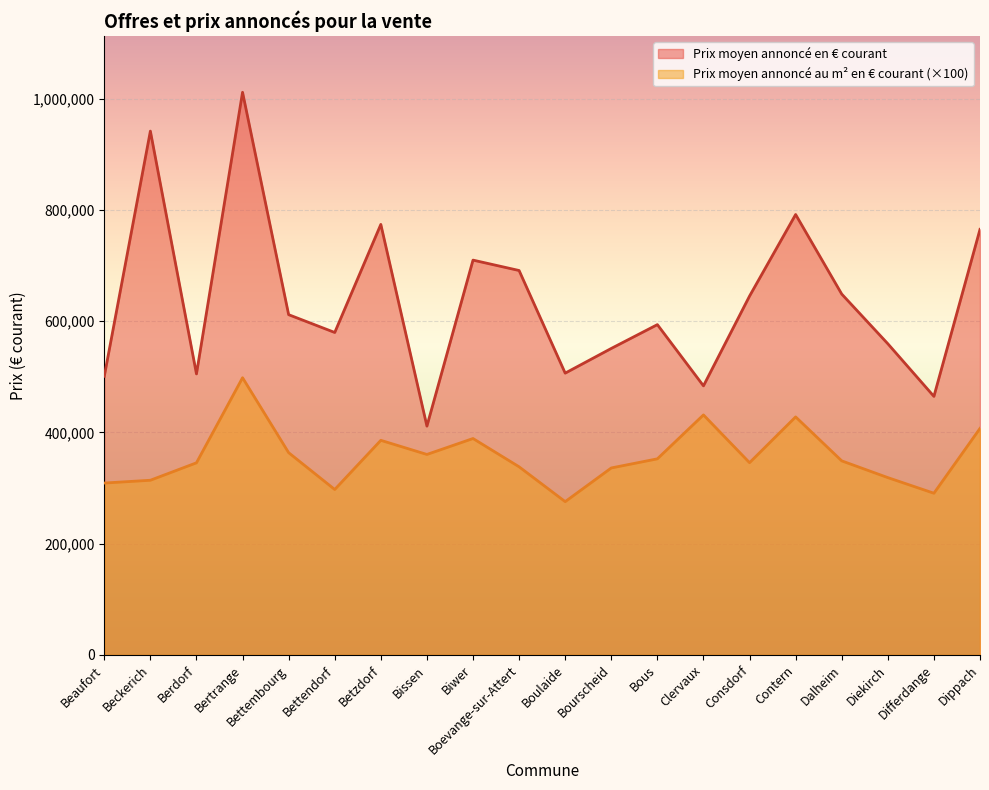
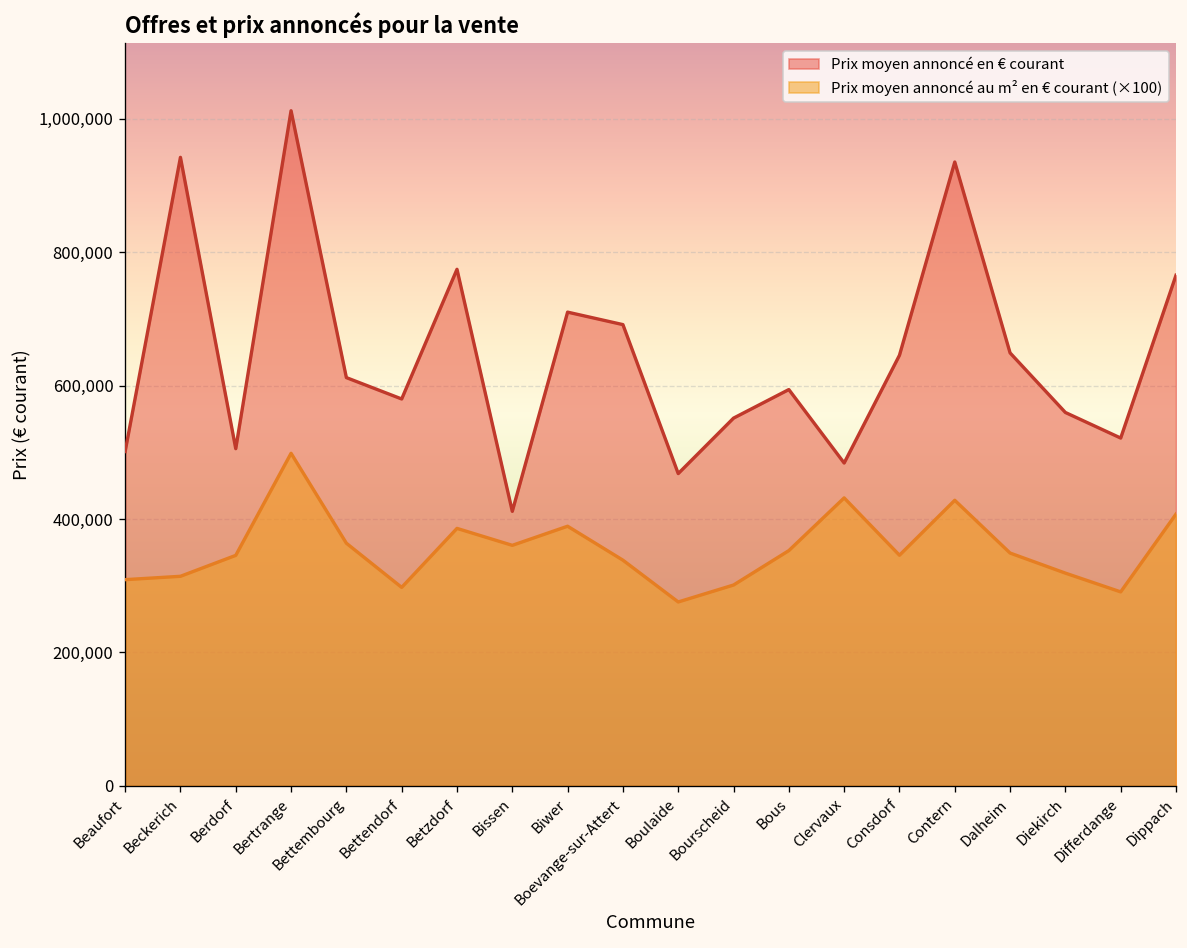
  {
    "Prix moyen annoncé en € courant": {
      "Beaufort": "500,000",
      "Beckerich": "940,000",
      "Berdorf": "510,000",
      "Bertrange": "1,010,000",
      "Bettembourg": "610,000",
      "Bettendorf": "580,000",
      "Betzdorf": "770,000",
      "Bissen": "410,000",
      "Biwer": "710,000",
      "Boevange-sur-Attert": "690,000",
-     "Boulaide": "510,000",
+     "Boulaide": "470,000",
      "Bourscheid": "550,000",
      "Bous": "590,000",
      "Clervaux": "480,000",
      "Consdorf": "650,000",
-     "Contern": "790,000",
+     "Contern": "930,000",
      "Dalheim": "650,000",
      "Diekirch": "560,000",
-     "Differdange": "460,000",
+     "Differdange": "520,000",
      "Dippach": "770,000"
    },
    "Prix moyen annoncé au m² en € courant (×100)": {
      "Beaufort": "310,000",
      "Beckerich": "310,000",
      "Berdorf": "350,000",
      "Bertrange": "500,000",
      "Bettembourg": "360,000",
      "Bettendorf": "300,000",
      "Betzdorf": "390,000",
      "Bissen": "360,000",
      "Biwer": "390,000",
      "Boevange-sur-Attert": "340,000",
      "Boulaide": "280,000",
-     "Bourscheid": "340,000",
+     "Bourscheid": "300,000",
      "Bous": "350,000",
      "Clervaux": "430,000",
      "Consdorf": "350,000",
      "Contern": "430,000",
      "Dalheim": "350,000",
      "Diekirch": "320,000",
      "Differdange": "290,000",
      "Dippach": "410,000"
    }
  }
